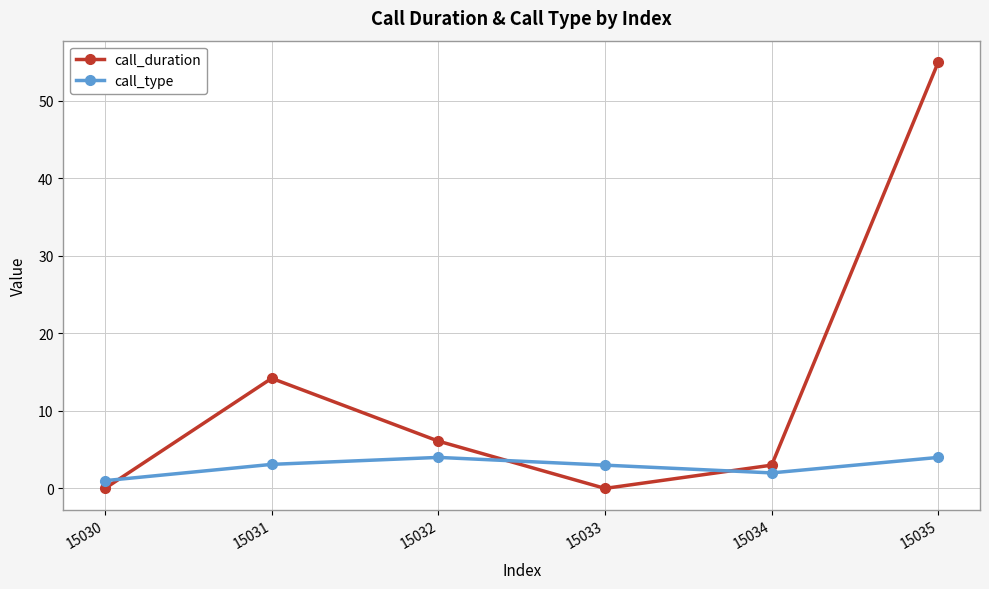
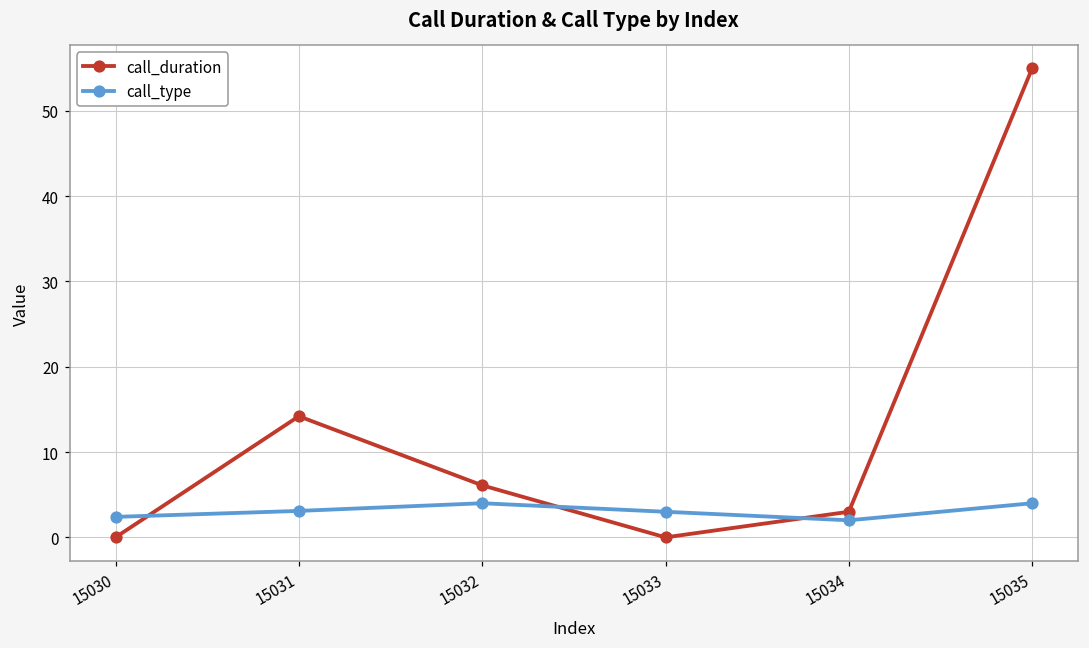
  {
    "call_duration": {
      "15030": 0,
      "15031": 14,
      "15032": 6,
      "15033": 0,
      "15034": 3,
      "15035": 55
    },
    "call_type": {
-     "15030": 1,
+     "15030": 2,
      "15031": 3,
      "15032": 4,
      "15033": 3,
      "15034": 2,
      "15035": 4
    }
  }
